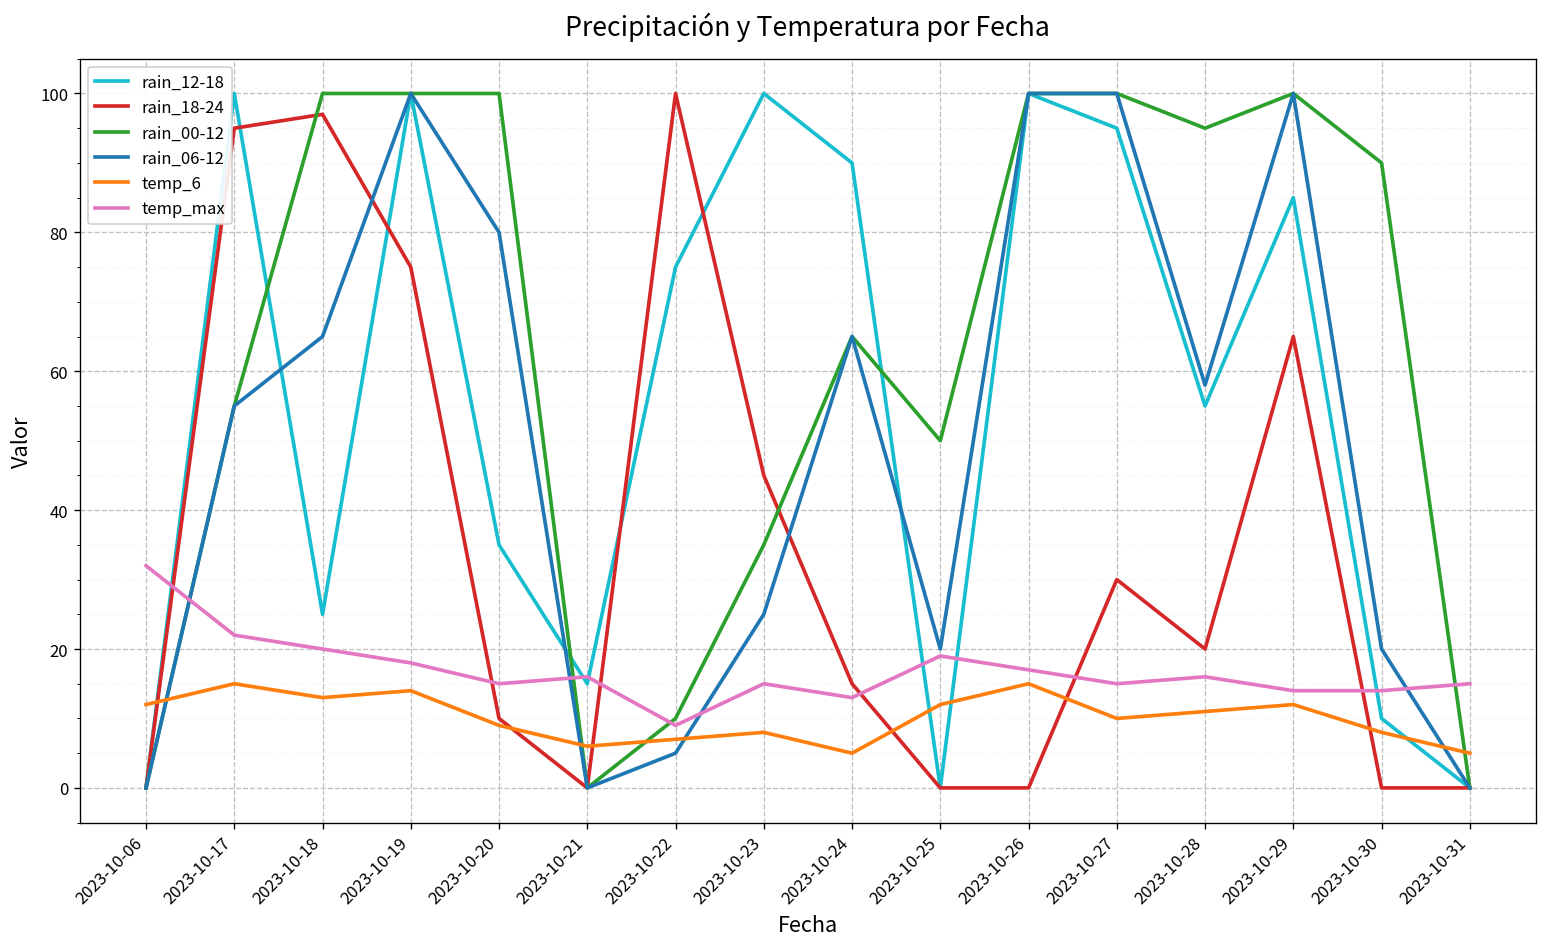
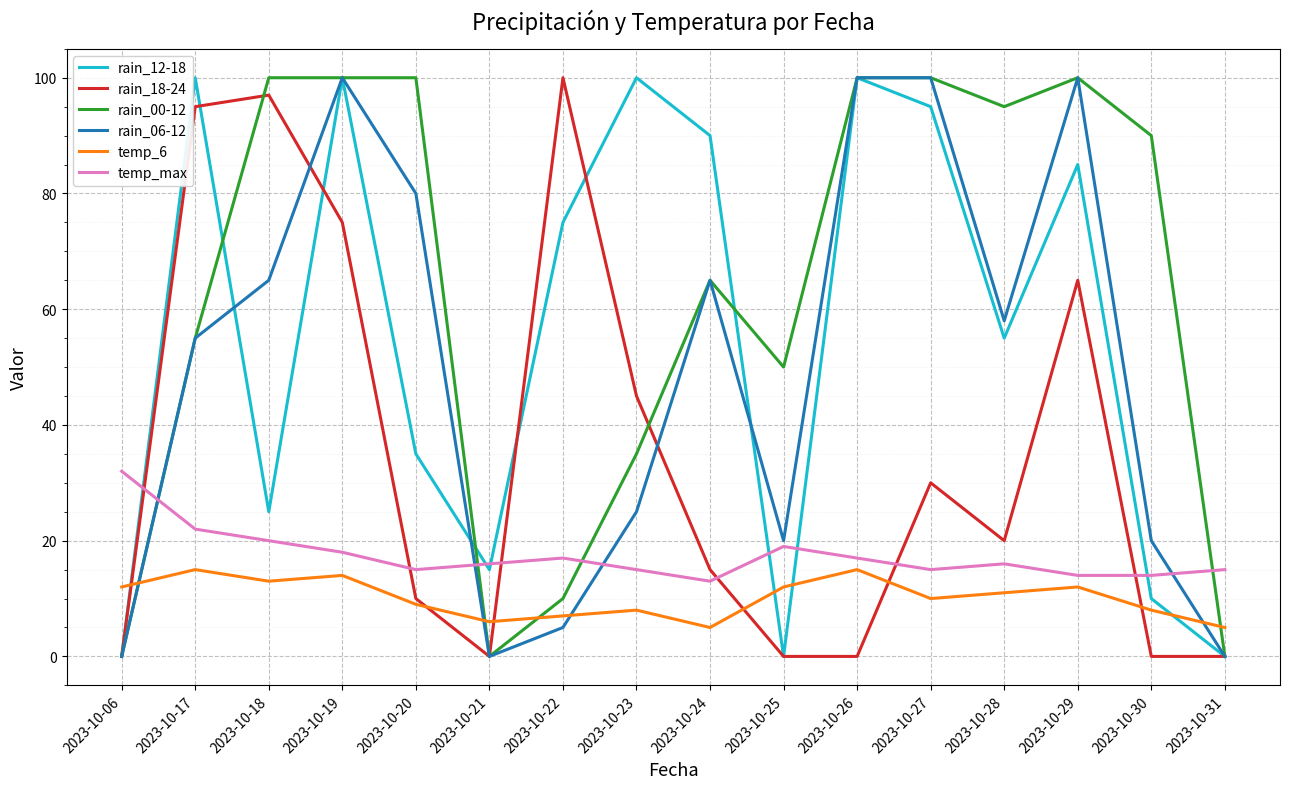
  {
    "rain_12-18": {
      "2023-10-17": 100,
      "2023-10-18": 25,
      "2023-10-20": 35,
      "2023-10-21": 15,
      "2023-10-22": 75,
      "2023-10-23": 100,
      "2023-10-24": 90,
      "2023-10-27": 95,
      "2023-10-28": 55,
      "2023-10-29": 85,
      "2023-10-30": 10
    },
    "rain_18-24": {
      "2023-10-17": 95,
      "2023-10-18": 97,
      "2023-10-19": 75,
      "2023-10-20": 10,
      "2023-10-22": 100,
      "2023-10-23": 45,
      "2023-10-24": 15,
      "2023-10-26": 0,
      "2023-10-27": 30,
      "2023-10-28": 20,
      "2023-10-29": 65,
      "2023-10-30": 0
    },
    "rain_00-12": {
      "2023-10-18": 100,
      "2023-10-20": 100,
      "2023-10-22": 10,
      "2023-10-23": 35,
      "2023-10-25": 50,
      "2023-10-28": 95,
      "2023-10-30": 90
    },
    "rain_06-12": {
      "2023-10-18": 65,
      "2023-10-20": 80,
      "2023-10-22": 5,
      "2023-10-23": 25,
      "2023-10-25": 20,
      "2023-10-28": 58,
      "2023-10-30": 20
    },
    "temp_6": {
      "2023-10-06": 12,
      "2023-10-17": 15,
      "2023-10-18": 13,
      "2023-10-19": 14,
      "2023-10-20": 9,
      "2023-10-21": 6,
      "2023-10-22": 7,
      "2023-10-23": 8,
      "2023-10-24": 5,
      "2023-10-25": 12,
      "2023-10-26": 15,
      "2023-10-27": 10,
      "2023-10-28": 11,
      "2023-10-29": 12,
      "2023-10-30": 8,
      "2023-10-31": 5
    },
    "temp_max": {
      "2023-10-06": 32,
      "2023-10-17": 22,
      "2023-10-18": 20,
      "2023-10-19": 18,
      "2023-10-20": 15,
      "2023-10-21": 16,
-     "2023-10-22": 9,
+     "2023-10-22": 17,
      "2023-10-23": 15,
      "2023-10-24": 13,
      "2023-10-25": 19,
      "2023-10-26": 17,
      "2023-10-27": 15,
      "2023-10-28": 16,
      "2023-10-29": 14,
      "2023-10-30": 14,
      "2023-10-31": 15
    }
  }
